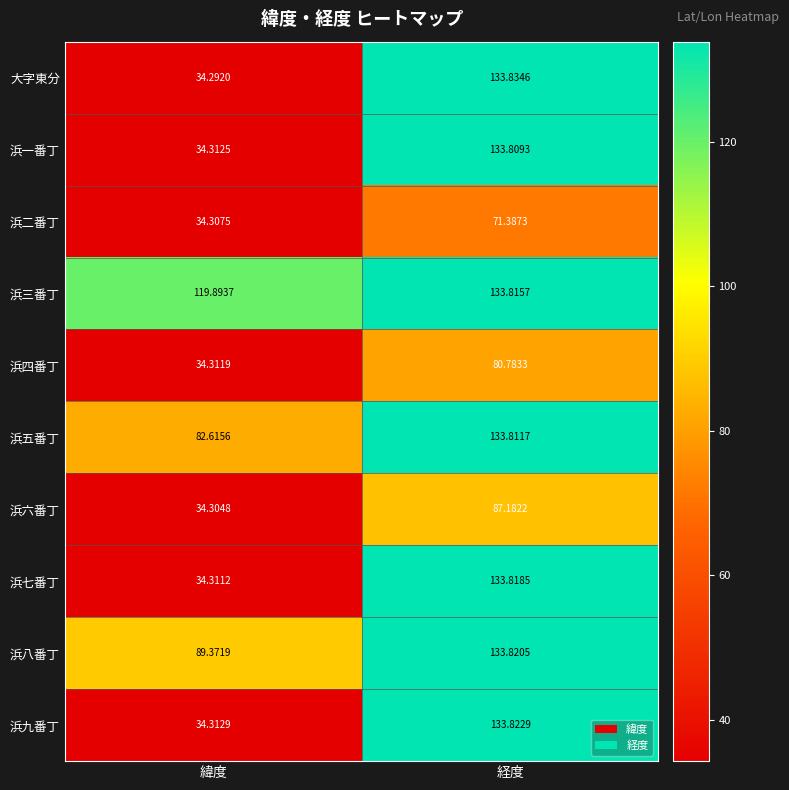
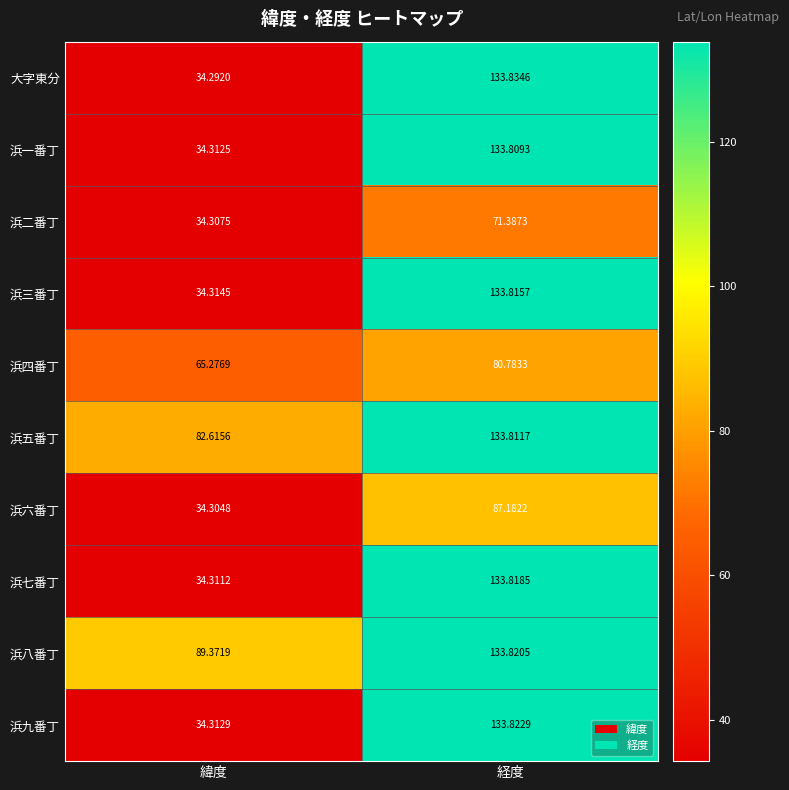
  {
    "大字東分": {
      "緯度": 34.2920,
      "経度": 133.8346
    },
    "浜一番丁": {
      "緯度": 34.3125,
      "経度": 133.8093
    },
    "浜二番丁": {
      "緯度": 34.3075,
      "経度": 71.3873
    },
    "浜三番丁": {
-     "緯度": 119.8937,
+     "緯度": 34.3145,
      "経度": 133.8157
    },
    "浜四番丁": {
-     "緯度": 34.3119,
+     "緯度": 65.2769,
      "経度": 80.7833
    },
    "浜五番丁": {
      "緯度": 82.6156,
      "経度": 133.8117
    },
    "浜六番丁": {
      "緯度": 34.3048,
      "経度": 87.1822
    },
    "浜七番丁": {
      "緯度": 34.3112,
      "経度": 133.8185
    },
    "浜八番丁": {
      "緯度": 89.3719,
      "経度": 133.8205
    },
    "浜九番丁": {
      "緯度": 34.3129,
      "経度": 133.8229
    }
  }
